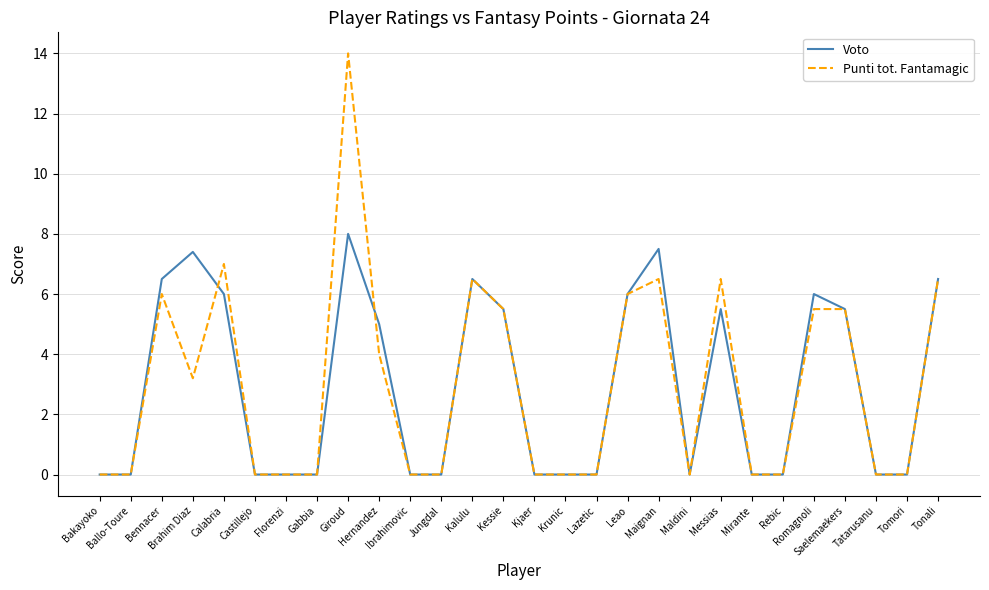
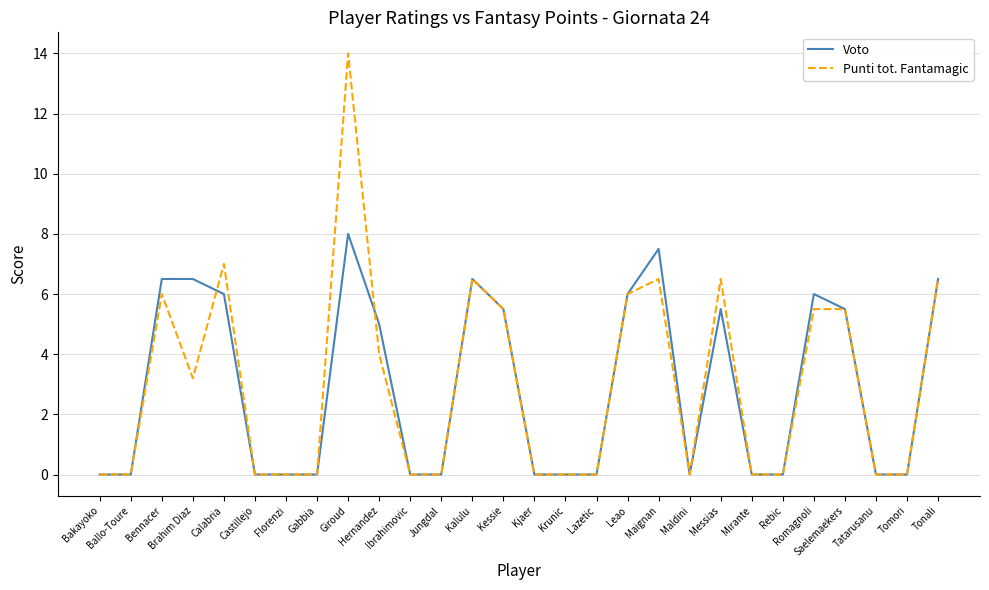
  {
    "Voto": {
      "Bennacer": 6.5,
-     "Brahim Diaz": 7.4,
+     "Brahim Diaz": 6.5,
      "Calabria": 6.0,
      "Giroud": 8.0,
      "Hernandez": 5.0,
      "Maignan": 7.5,
      "Messias": 5.5,
      "Romagnoli": 6.0
    },
    "Punti tot. Fantamagic": {
      "Bennacer": 6.0,
      "Brahim Diaz": 3.2,
      "Calabria": 7.0,
      "Giroud": 14.0,
      "Hernandez": 4.0,
      "Maignan": 6.5,
      "Messias": 6.5,
      "Romagnoli": 5.5
    }
  }
